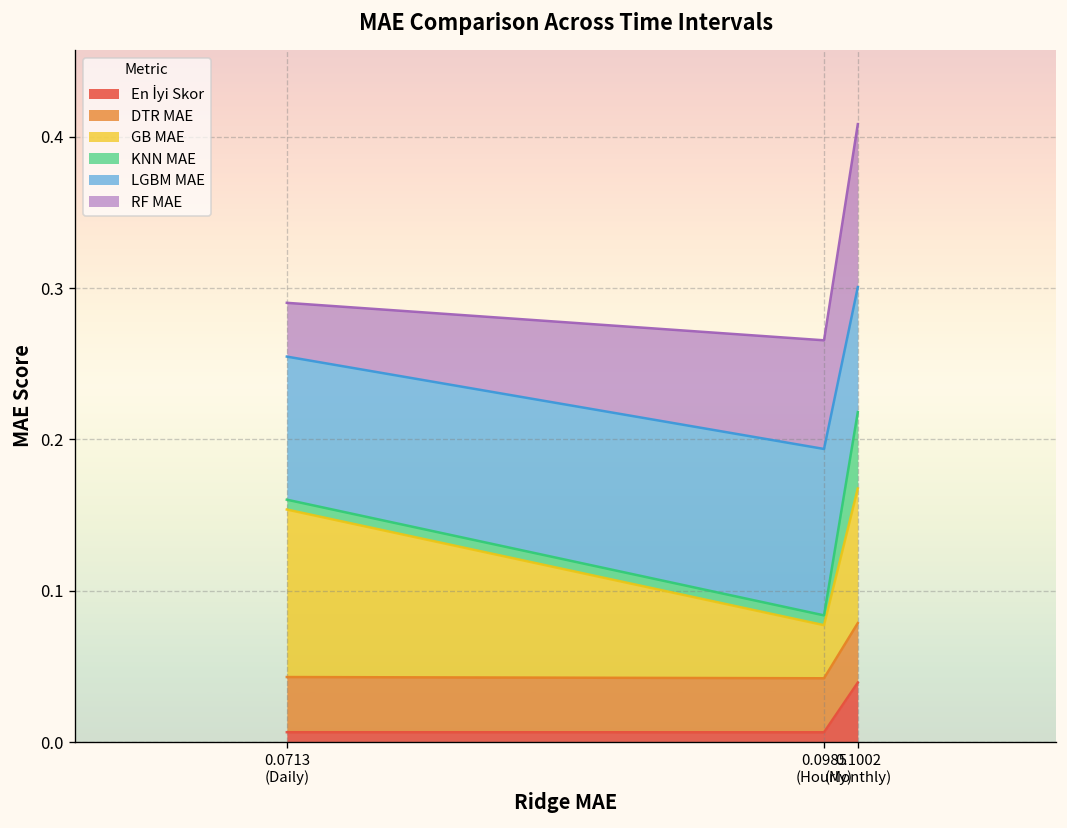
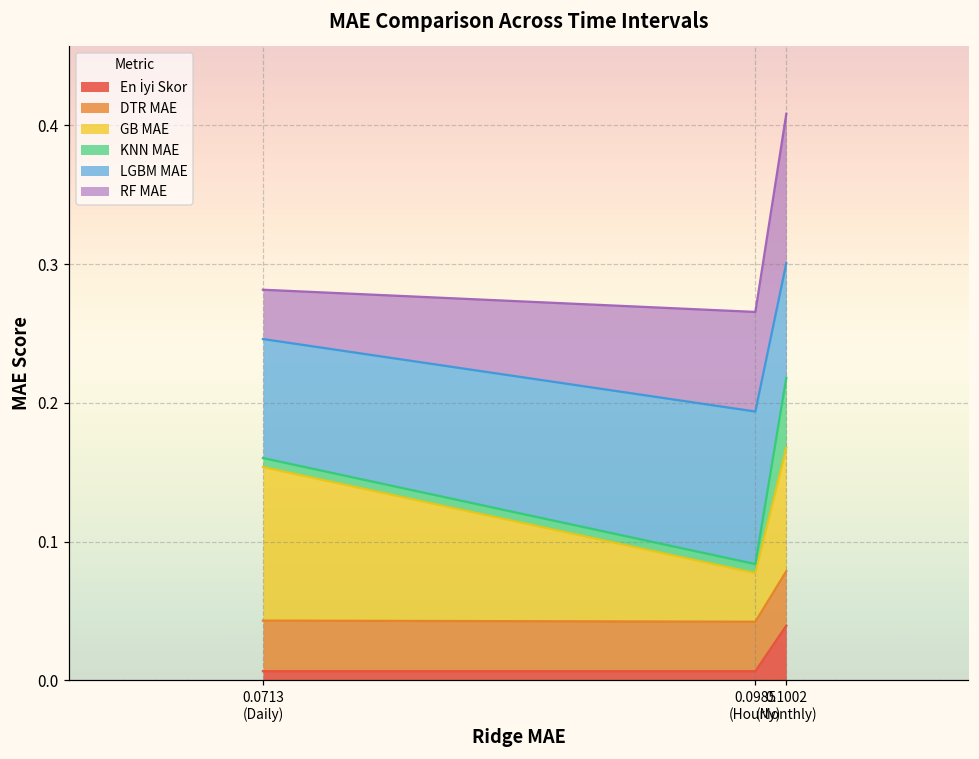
  {
    "GB MAE": {
      "0.0713 (Daily)": 0.111
    },
    "KNN MAE": {
      "0.0713 (Daily)": 0.007
    },
    "LGBM MAE": {
-     "0.0713 (Daily)": 0.095
+     "0.0713 (Daily)": 0.086
    },
    "RF MAE": {
      "0.0713 (Daily)": 0.036
    }
  }
